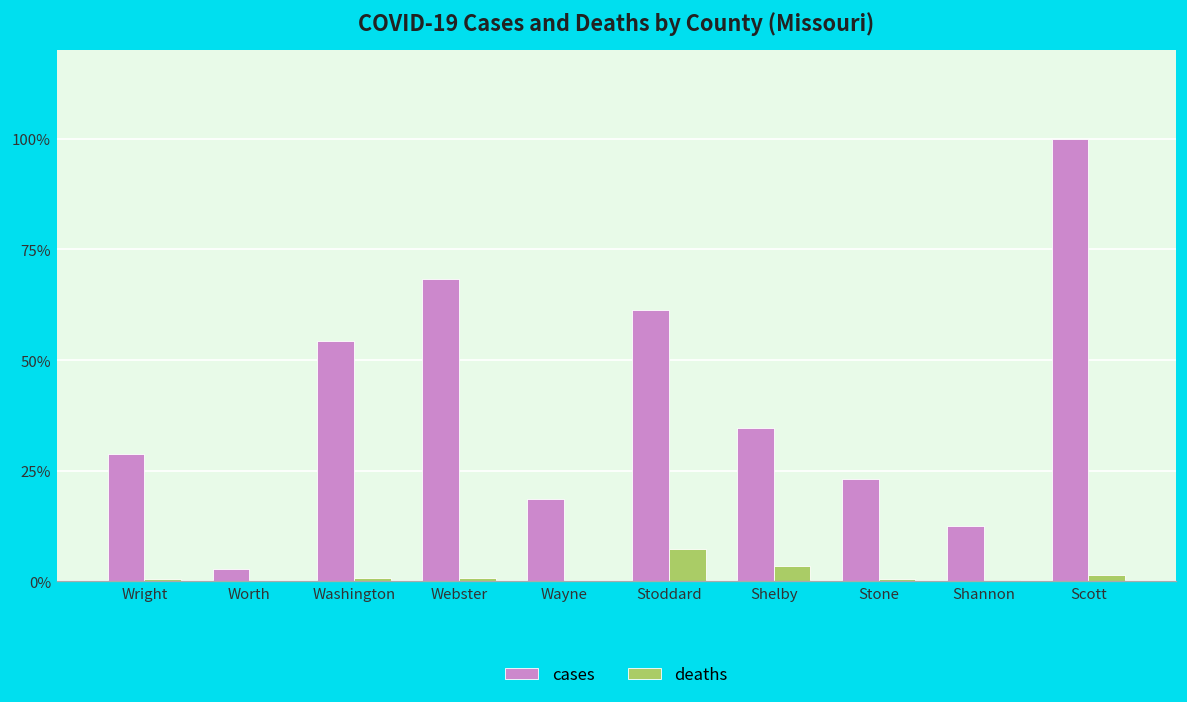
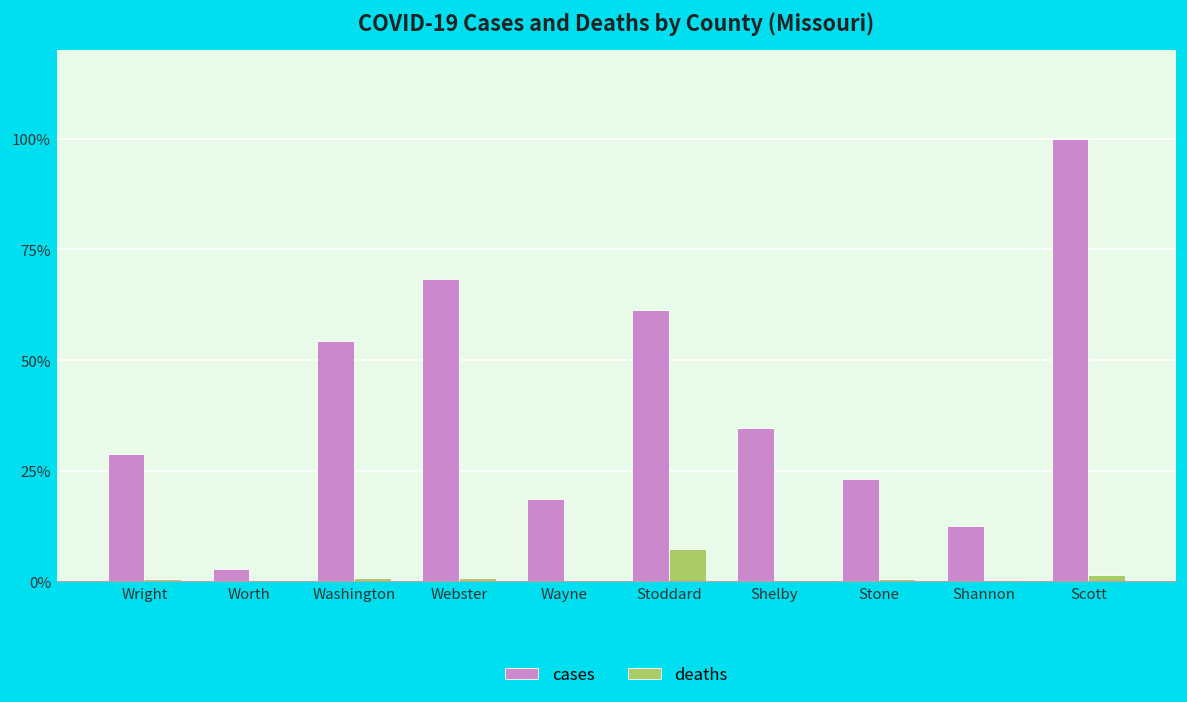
  {
    "cases": {
      "Wright": "29%",
      "Worth": "3%",
      "Washington": "54%",
      "Webster": "68%",
      "Wayne": "19%",
      "Stoddard": "61%",
      "Shelby": "35%",
      "Stone": "23%",
      "Shannon": "13%",
      "Scott": "100%"
    },
    "deaths": {
      "Worth": "0%",
      "Washington": "1%",
      "Webster": "1%",
      "Stoddard": "7%",
-     "Shelby": "4%",
+     "Shelby": "0%",
      "Scott": "1%"
    }
  }
